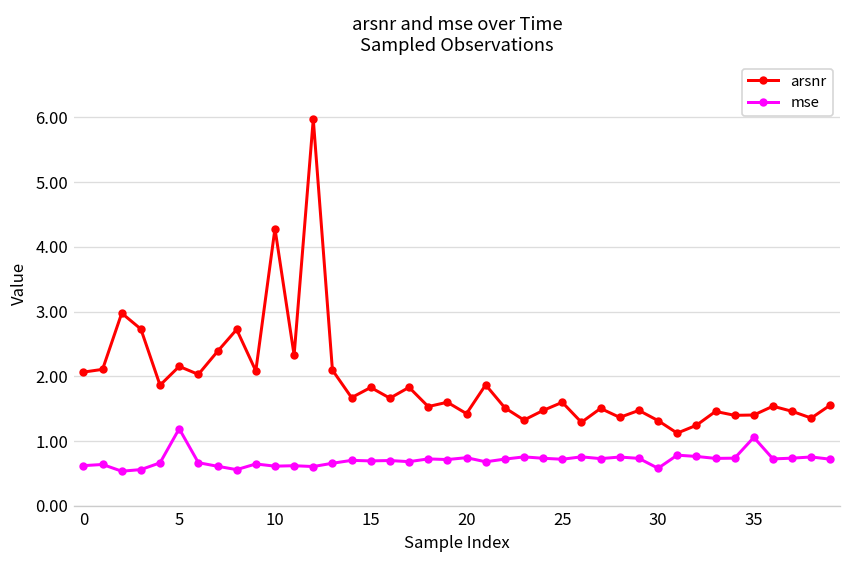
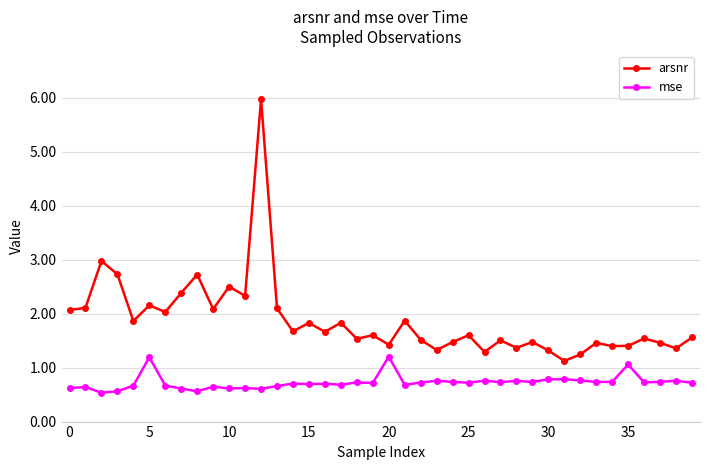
  {
    "arsnr": {
      "0": 2.1,
      "5": 2.2,
-     "10": 4.3,
+     "10": 2.5,
      "15": 1.8,
      "20": 1.4,
      "25": 1.6,
      "30": 1.3,
      "35": 1.4
    },
    "mse": {
      "0": 0.6,
      "5": 1.2,
      "10": 0.6,
      "15": 0.7,
-     "20": 0.7,
+     "20": 1.2,
      "25": 0.7,
-     "30": 0.6,
+     "30": 0.8,
      "35": 1.1
    }
  }
